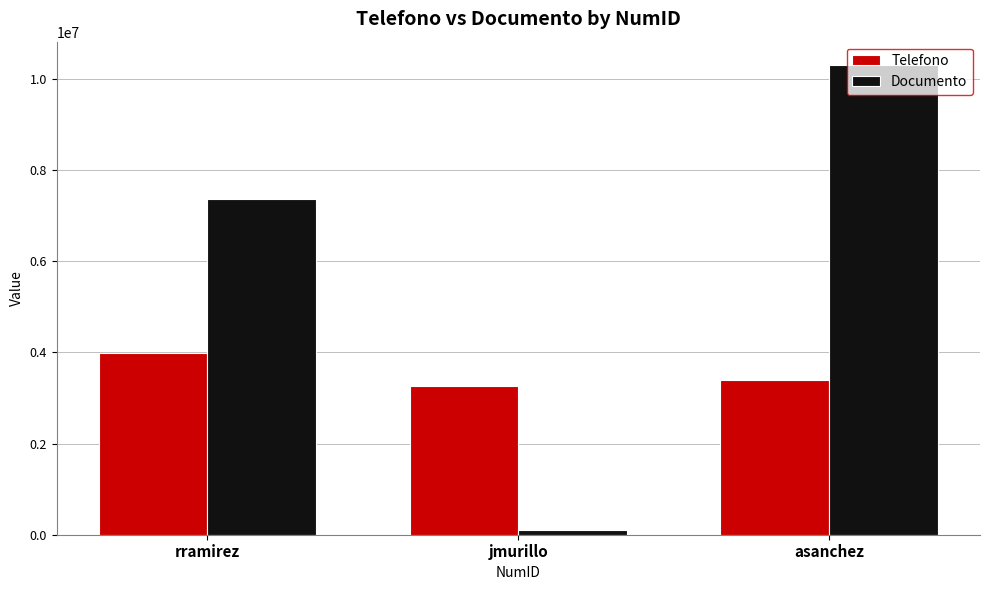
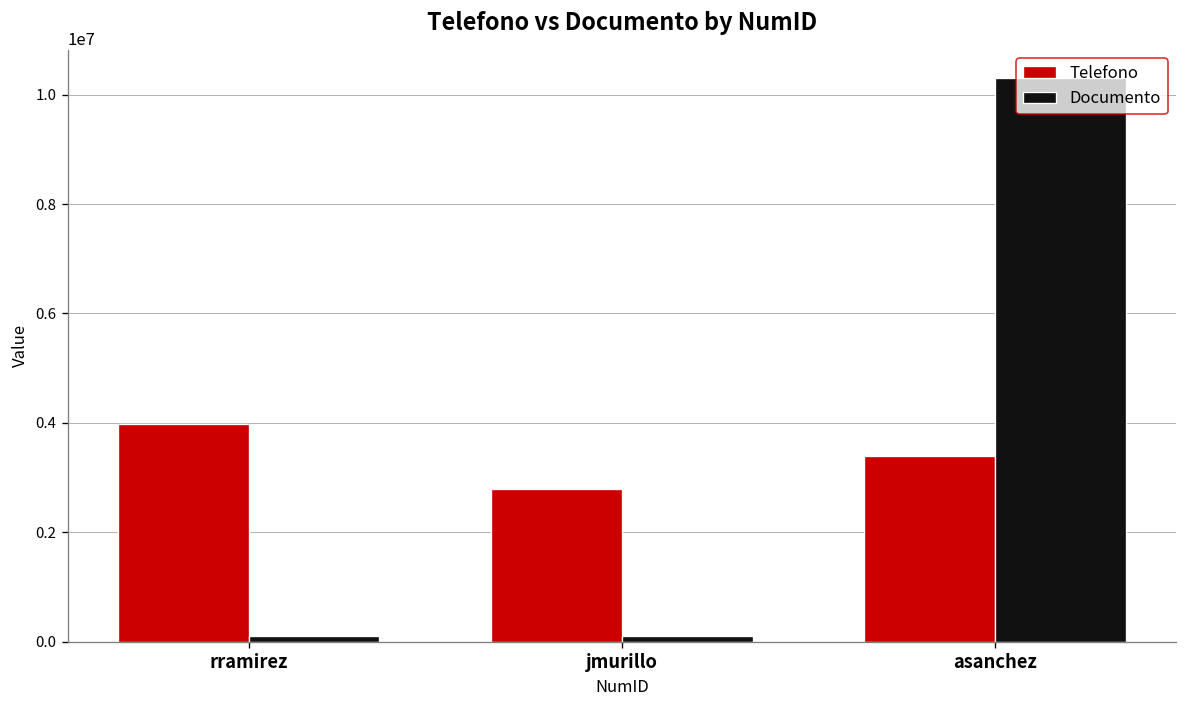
  {
    "Telefono": {
      "rramirez": 4000000,
-     "jmurillo": 3300000,
+     "jmurillo": 2800000,
      "asanchez": 3400000
    },
    "Documento": {
-     "rramirez": 7400000,
+     "rramirez": 100000,
      "jmurillo": 100000
    }
  }
